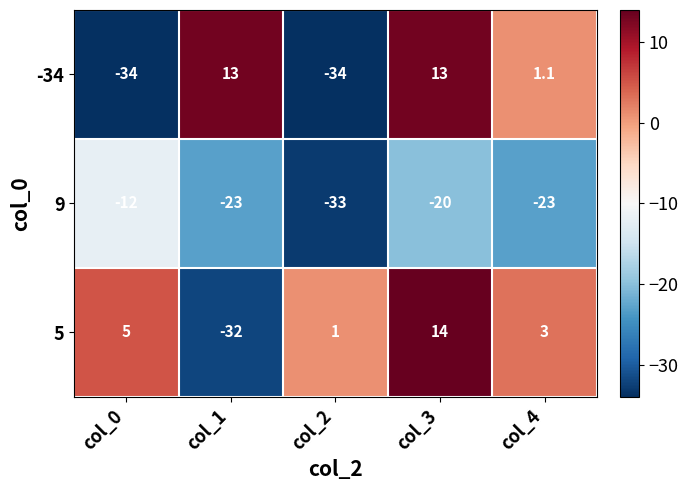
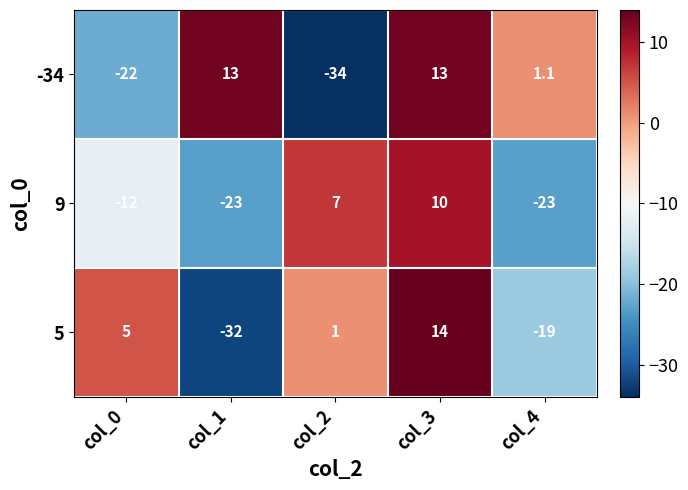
  {
    "-34": {
-     "col_0": -34,
+     "col_0": -22,
      "col_1": 13,
      "col_2": -34,
      "col_3": 13,
      "col_4": 1.1
    },
    "9": {
      "col_1": -23,
-     "col_2": -33,
-     "col_3": -20,
+     "col_2": 7,
+     "col_3": 10,
      "col_4": -23
    },
    "5": {
      "col_0": 5,
      "col_1": -32,
      "col_2": 1,
      "col_3": 14,
-     "col_4": 3
+     "col_4": -19
    }
  }
